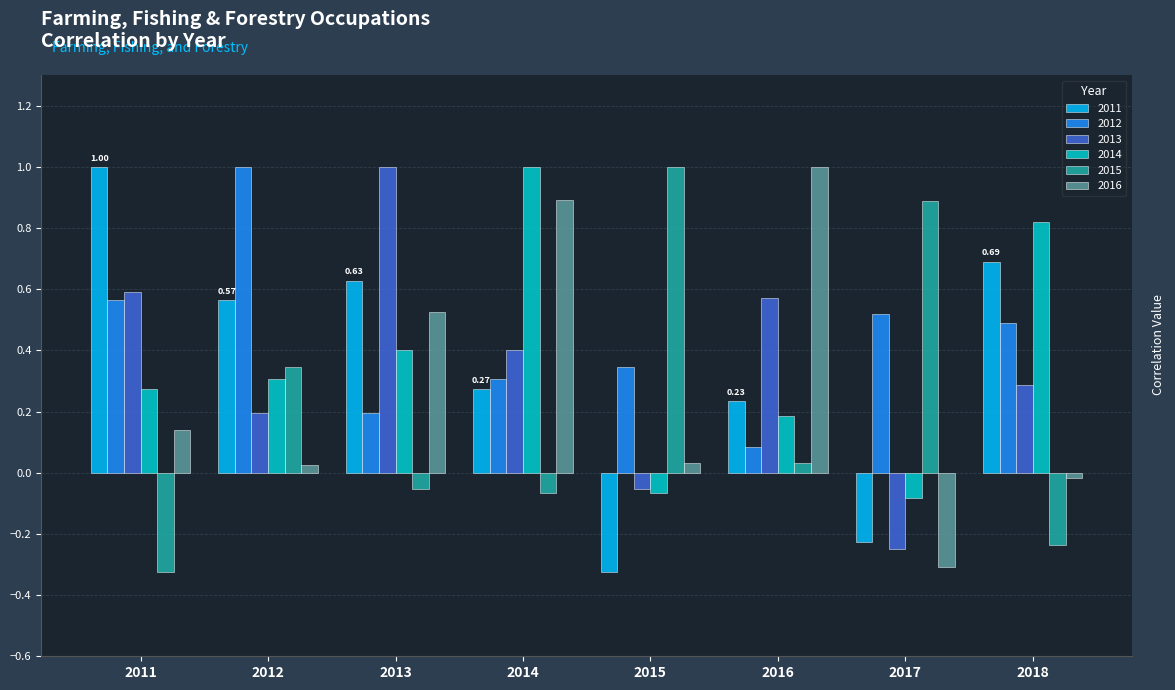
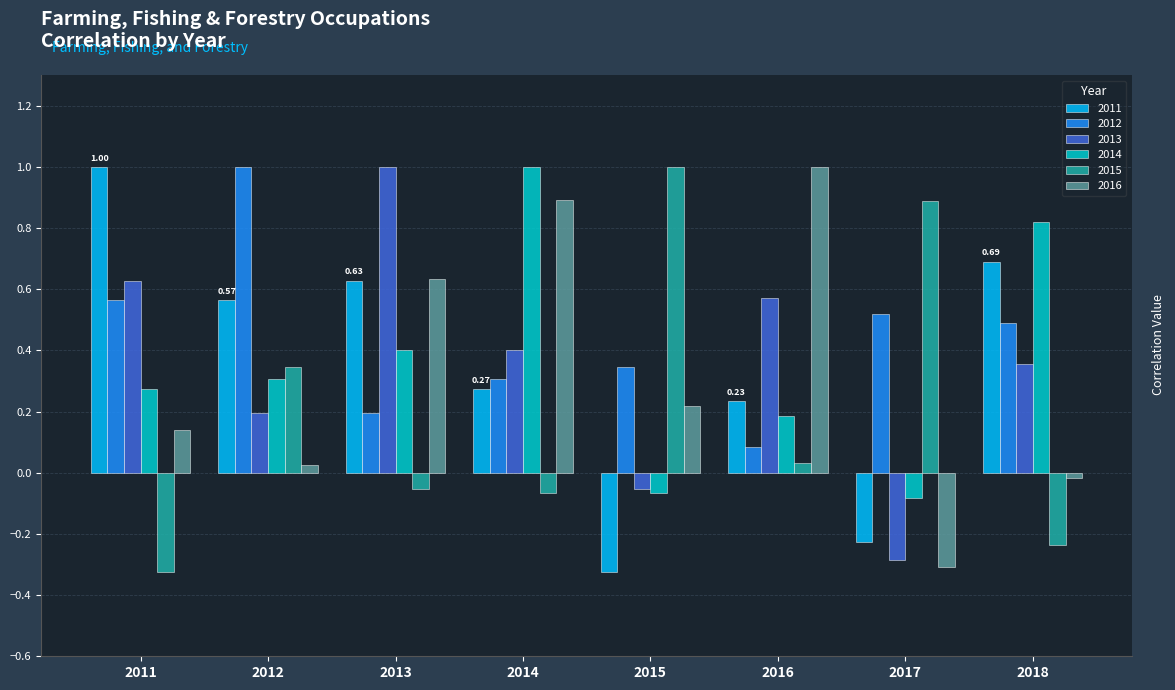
  {
    "2013": {
-     "2011": 0.59,
+     "2011": 0.63,
      "2012": 0.20,
      "2013": 1.00,
      "2014": 0.40,
      "2015": -0.05,
      "2016": 0.57,
-     "2017": -0.25,
-     "2018": 0.29
+     "2017": -0.29,
+     "2018": 0.36
    },
    "2016": {
      "2011": 0.14,
      "2012": 0.03,
-     "2013": 0.53,
+     "2013": 0.63,
      "2014": 0.89,
-     "2015": 0.03,
+     "2015": 0.22,
      "2016": 1.00,
      "2017": -0.31,
      "2018": -0.02
    }
  }
